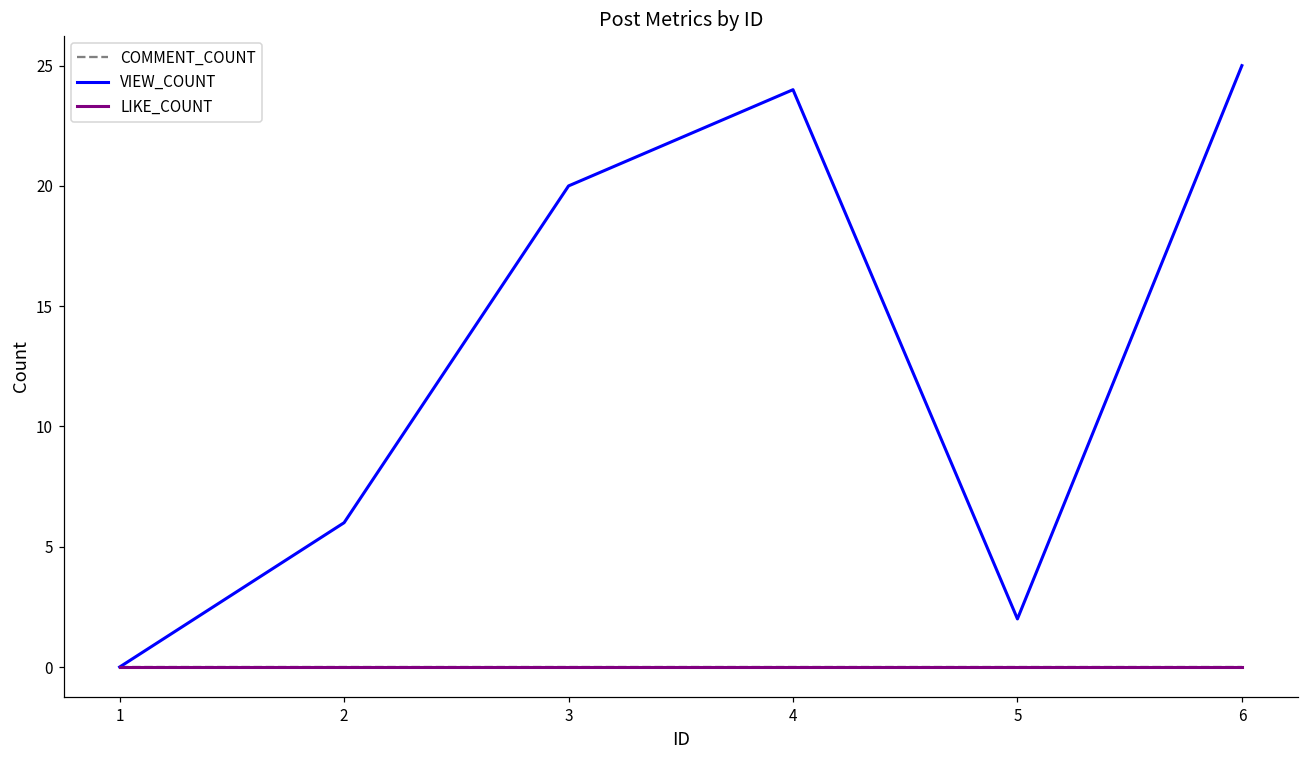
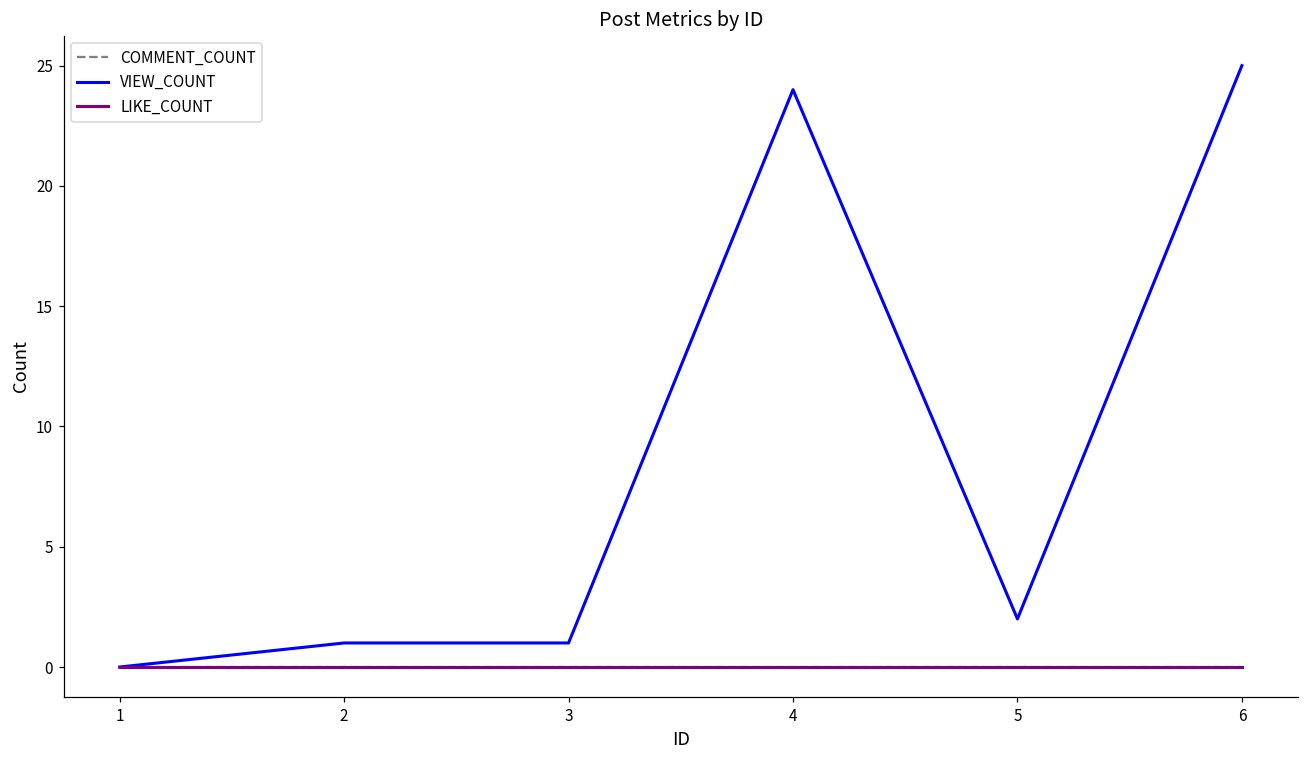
  {
    "LIKE_COUNT": {
      "2": 0,
      "3": 0,
      "4": 0,
      "5": 0,
      "6": 0
    },
    "VIEW_COUNT": {
-     "2": 6,
-     "3": 20,
+     "2": 1,
+     "3": 1,
      "4": 24,
      "5": 2,
      "6": 25
    }
  }
